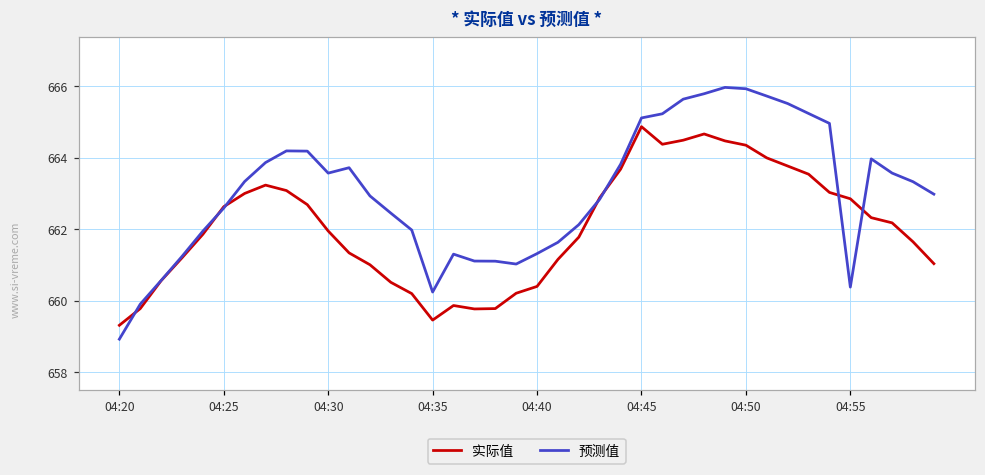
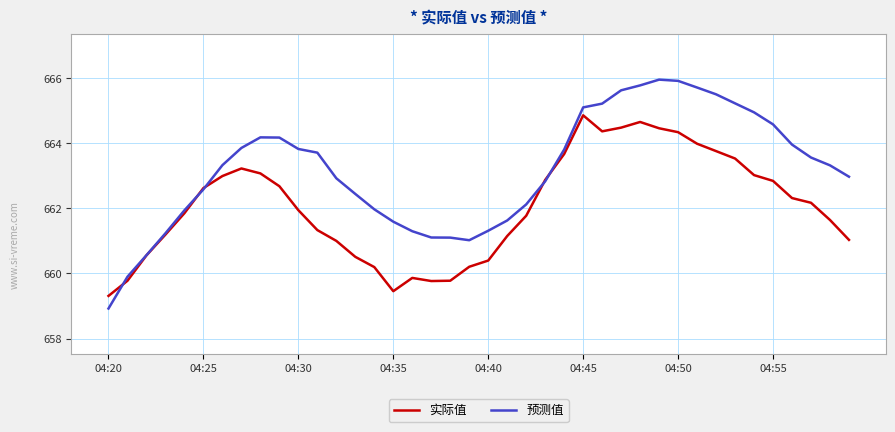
  {
    "实际值": {
      "04:20": 659.3,
      "04:30": 661.9,
      "04:35": 659.5,
      "04:40": 660.4,
      "04:45": 664.9,
      "04:50": 664.3,
      "04:55": 662.8
    },
    "预测值": {
      "04:20": 658.9,
-     "04:30": 663.6,
-     "04:35": 660.2,
+     "04:30": 663.8,
+     "04:35": 661.6,
      "04:40": 661.3,
      "04:45": 665.1,
      "04:50": 665.9,
-     "04:55": 660.4
+     "04:55": 664.6
    }
  }
